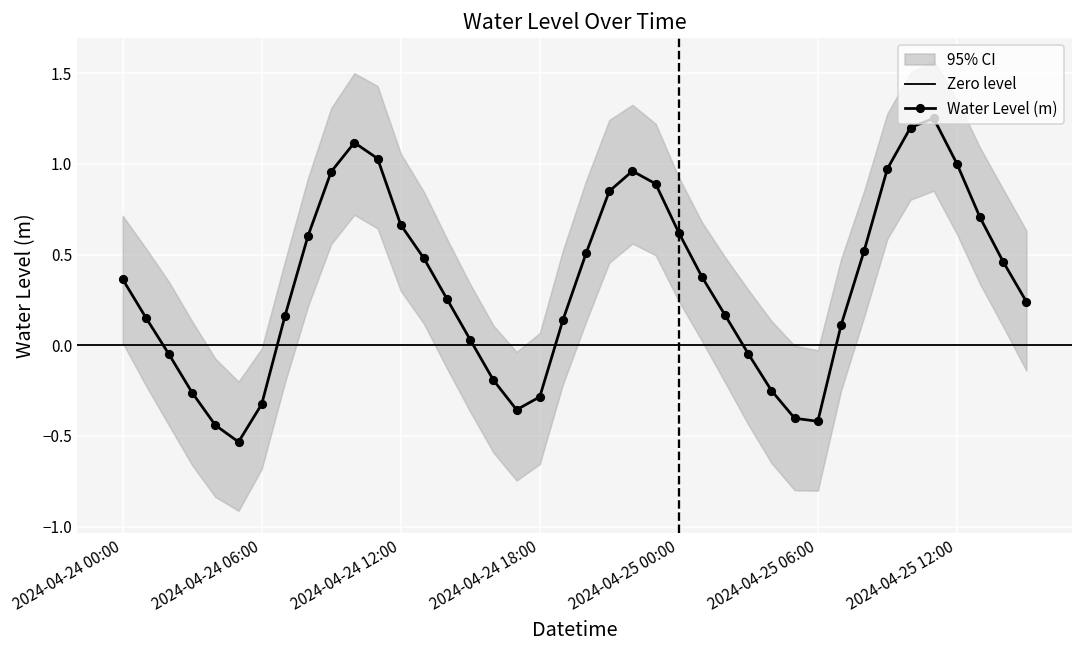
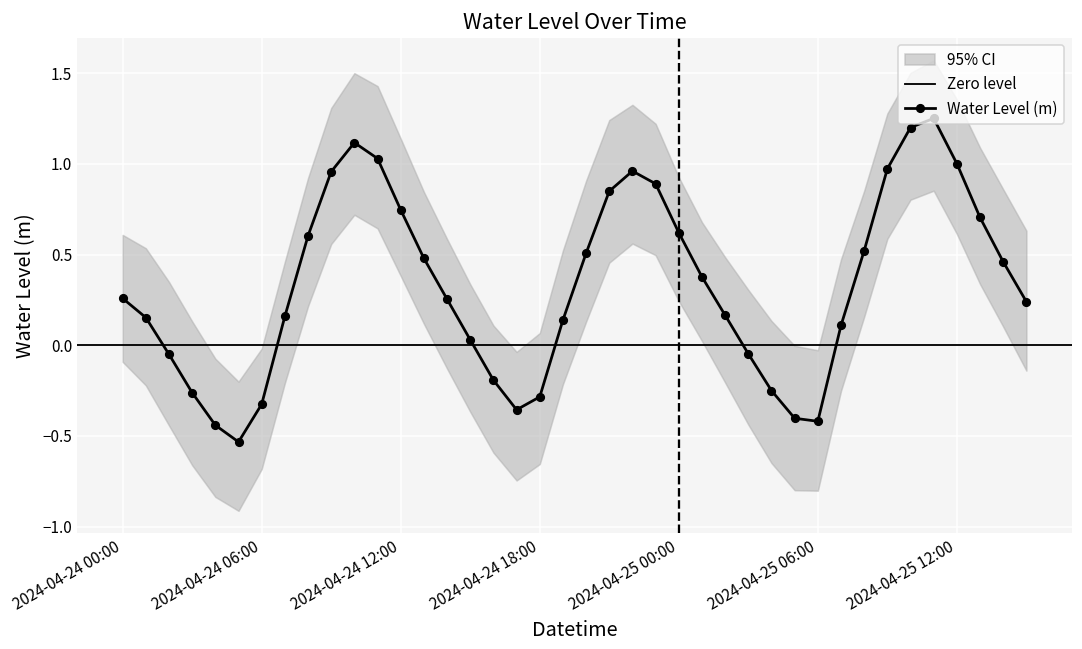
  {
    "Water Level (m)": {
-     "2024-04-24 00:00": 0.36,
+     "2024-04-24 00:00": 0.26,
      "2024-04-24 06:00": -0.33,
-     "2024-04-24 12:00": 0.66,
+     "2024-04-24 12:00": 0.75,
      "2024-04-24 18:00": -0.28,
      "2024-04-25 00:00": 0.62,
      "2024-04-25 06:00": -0.42,
      "2024-04-25 12:00": 1.00
    }
  }
